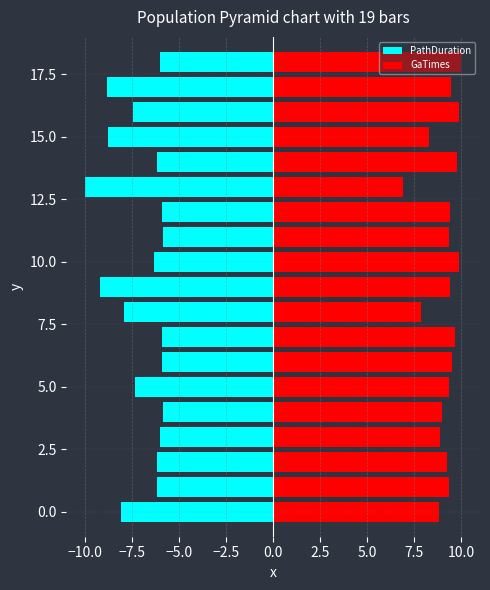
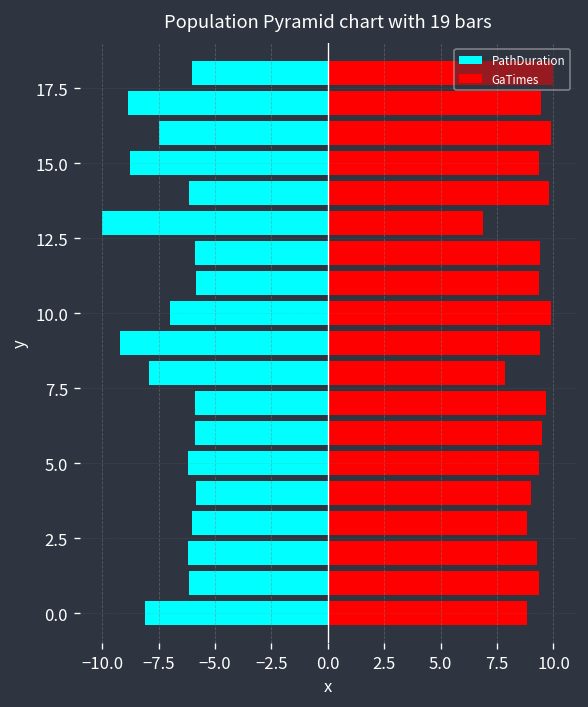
  {
    "PathDuration": {
      "15.0": -8.8,
-     "10.0": -6.4,
-     "5.0": -7.3,
+     "10.0": -7.0,
+     "5.0": -6.2,
      "0.0": -8.1
    },
    "GaTimes": {
-     "15.0": 8.3,
+     "15.0": 9.4,
      "10.0": 9.9,
      "5.0": 9.4,
      "0.0": 8.8
    }
  }
